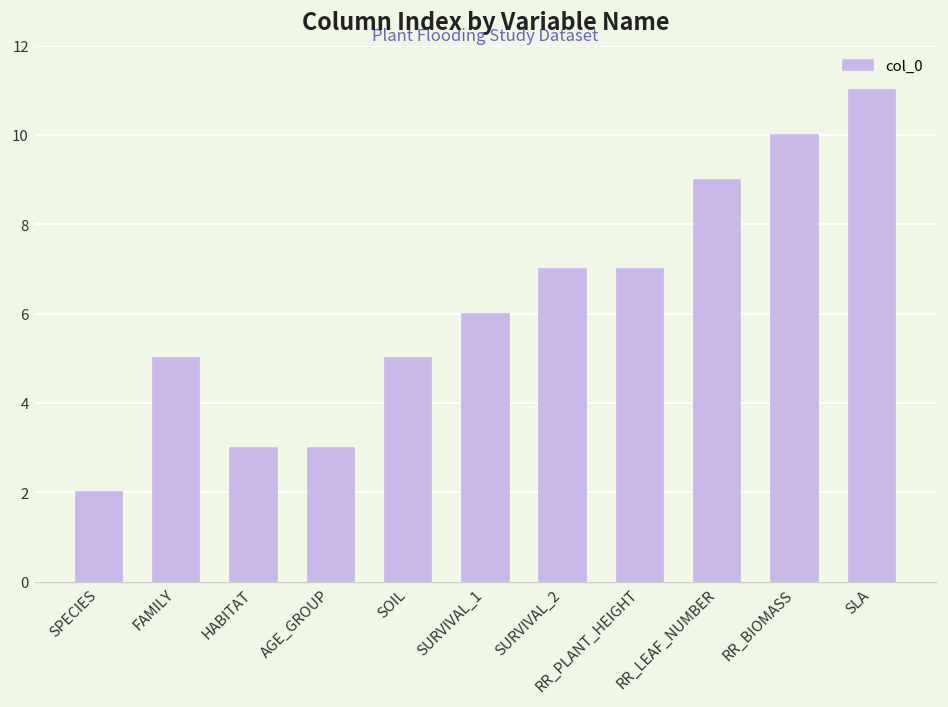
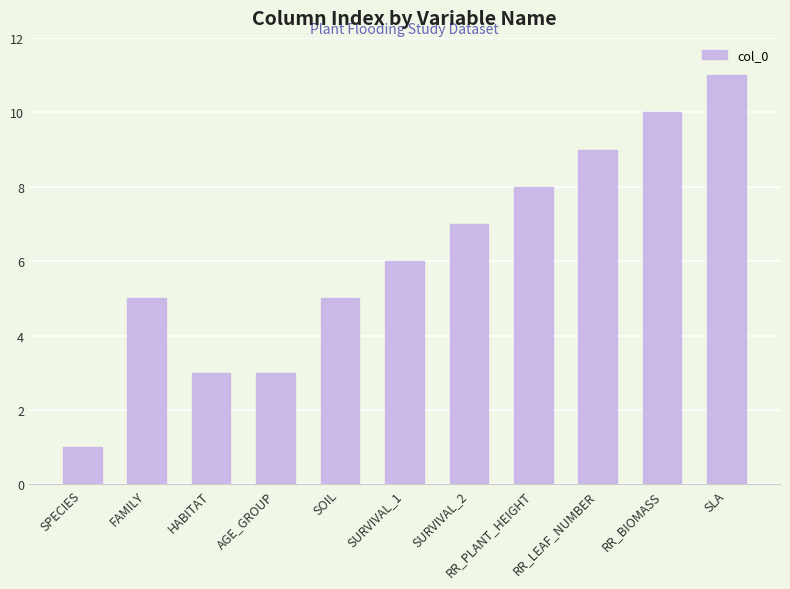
  {
-   "SPECIES": 2,
+   "SPECIES": 1,
    "FAMILY": 5,
    "HABITAT": 3,
    "AGE_GROUP": 3,
    "SOIL": 5,
    "SURVIVAL_1": 6,
    "SURVIVAL_2": 7,
-   "RR_PLANT_HEIGHT": 7,
+   "RR_PLANT_HEIGHT": 8,
    "RR_LEAF_NUMBER": 9,
    "RR_BIOMASS": 10,
    "SLA": 11
  }
